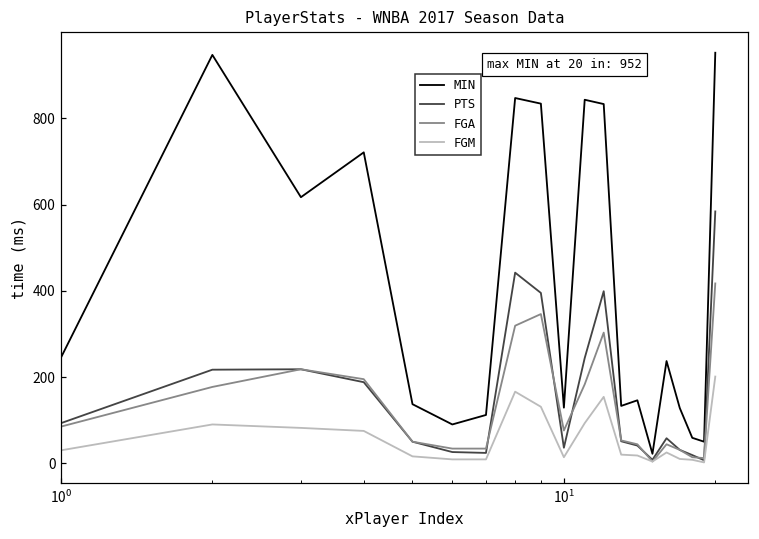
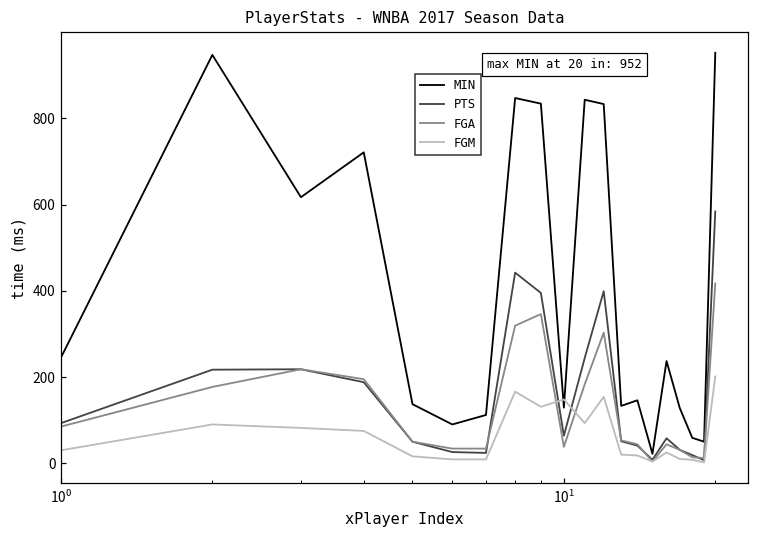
  {
    "MIN": {
      "10^0": 250,
      "10^1": 130
    },
    "PTS": {
      "10^0": 90,
-     "10^1": 40
+     "10^1": 60
    },
    "FGA": {
      "10^0": 90,
-     "10^1": 80
+     "10^1": 40
    },
    "FGM": {
      "10^0": 30,
-     "10^1": 10
+     "10^1": 150
    }
  }
